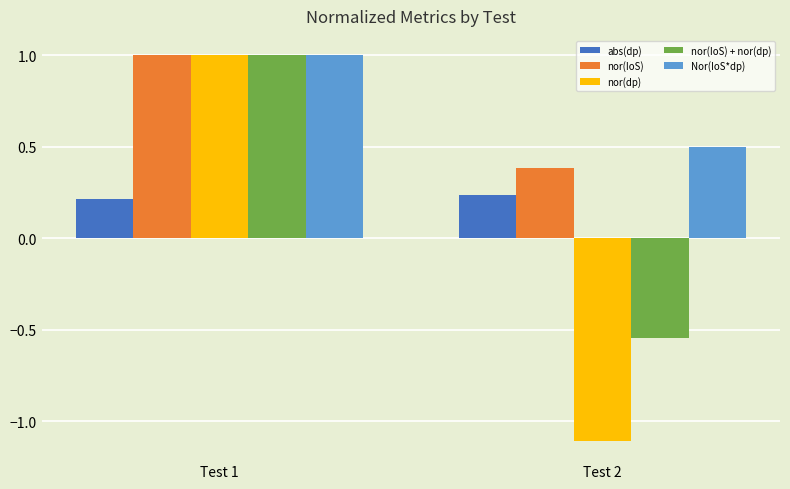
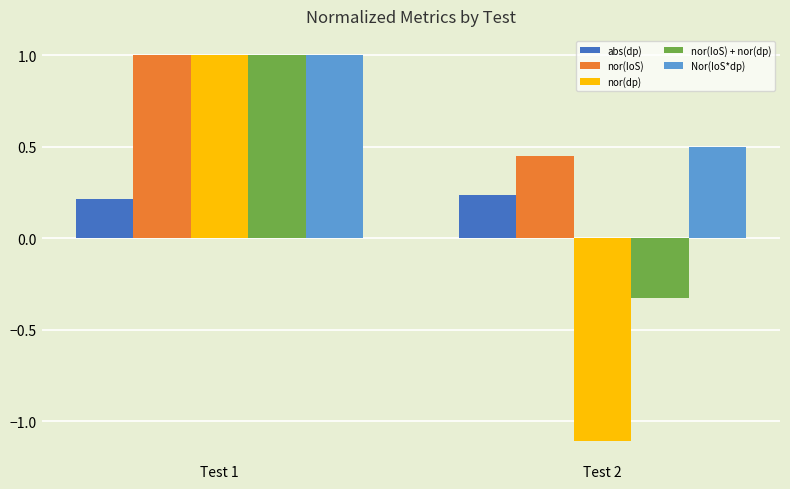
  {
    "nor(IoS)": {
      "Test 1": 1.00,
-     "Test 2": 0.38
+     "Test 2": 0.45
    },
    "nor(dp)": {
      "Test 1": 1.00,
      "Test 2": -1.11
    },
    "nor(IoS) + nor(dp)": {
      "Test 1": 1.00,
-     "Test 2": -0.55
+     "Test 2": -0.33
    }
  }
